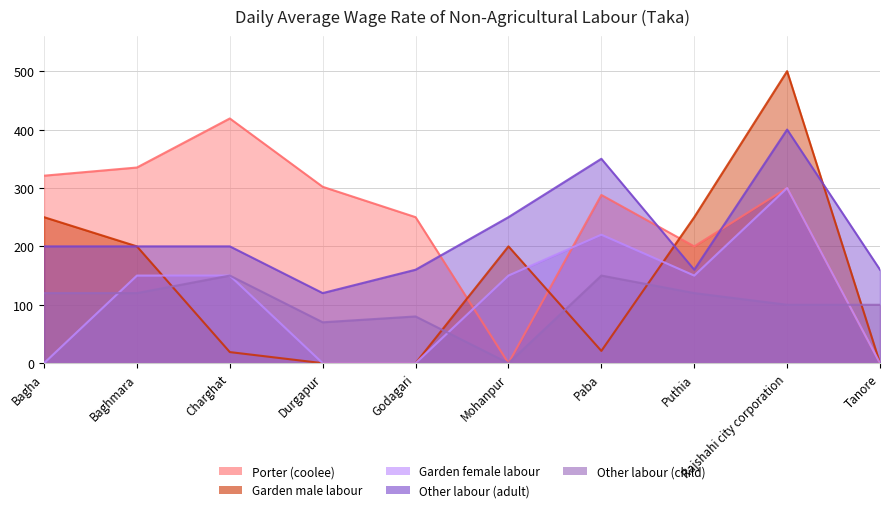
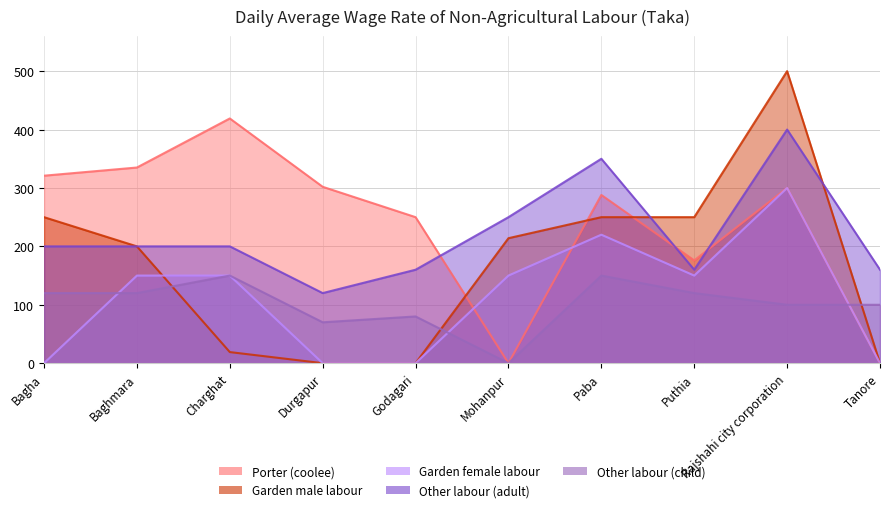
  {
    "Porter (coolee)": {
      "Bagha": 320,
      "Baghmara": 340,
      "Charghat": 420,
      "Durgapur": 300,
      "Godagari": 250,
      "Paba": 290,
-     "Puthia": 200
+     "Puthia": 180
    },
    "Garden male labour": {
      "Bagha": 250,
      "Charghat": 20,
-     "Mohanpur": 200,
-     "Paba": 20,
+     "Mohanpur": 210,
+     "Paba": 250,
      "Puthia": 250,
      "Rajshahi city corporation": 500
    }
  }
